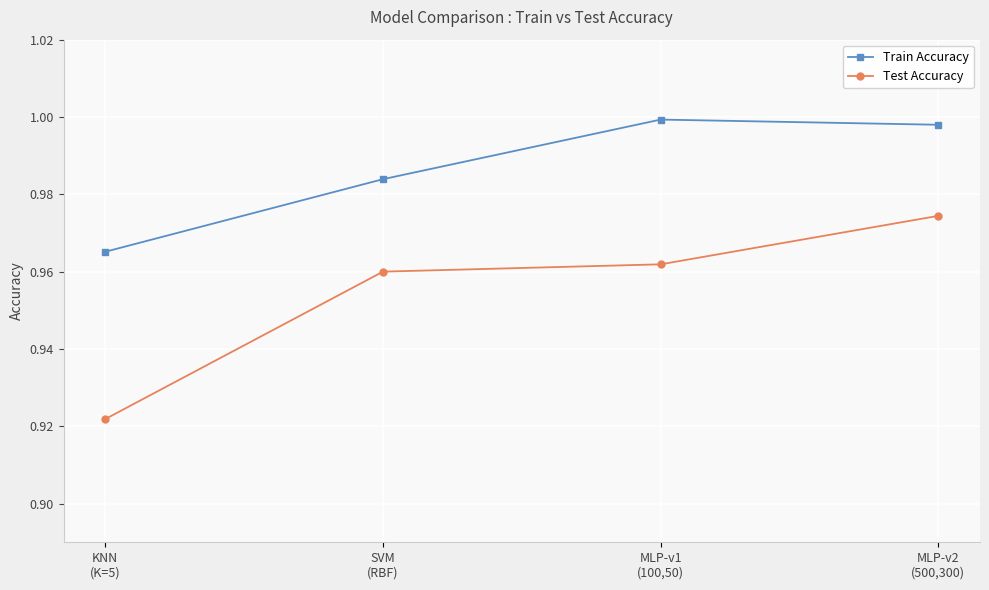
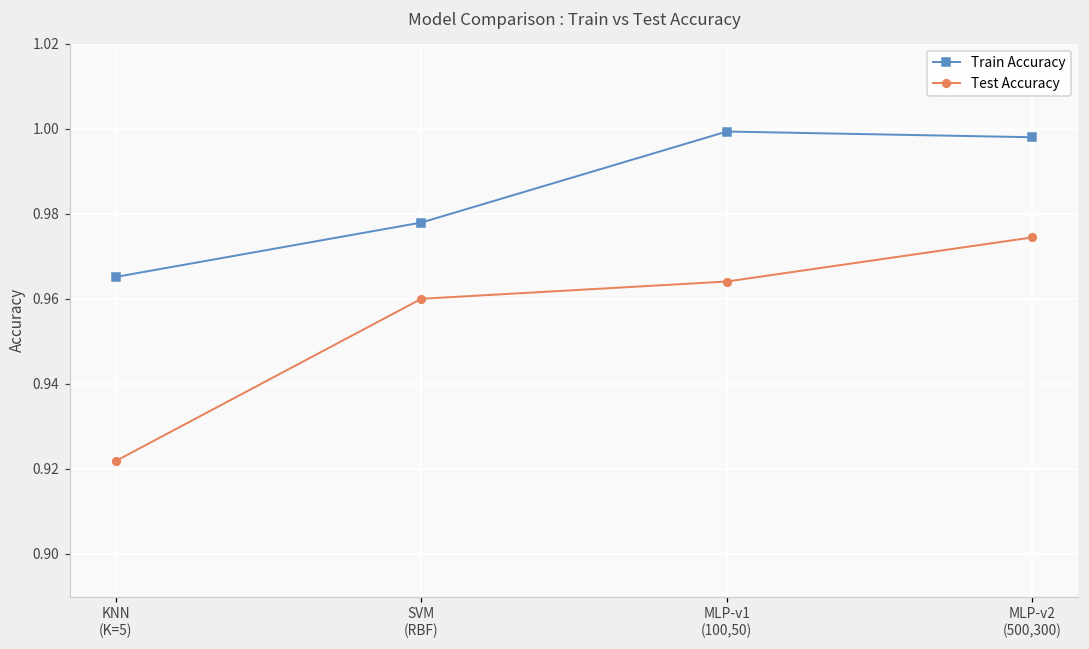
  {
    "Train Accuracy": {
      "KNN (K=5)": 0.965,
-     "SVM (RBF)": 0.984,
+     "SVM (RBF)": 0.978,
      "MLP-v1 (100,50)": 0.999,
      "MLP-v2 (500,300)": 0.998
    },
    "Test Accuracy": {
      "KNN (K=5)": 0.922,
      "SVM (RBF)": 0.960,
-     "MLP-v1 (100,50)": 0.962,
+     "MLP-v1 (100,50)": 0.964,
      "MLP-v2 (500,300)": 0.974
    }
  }
